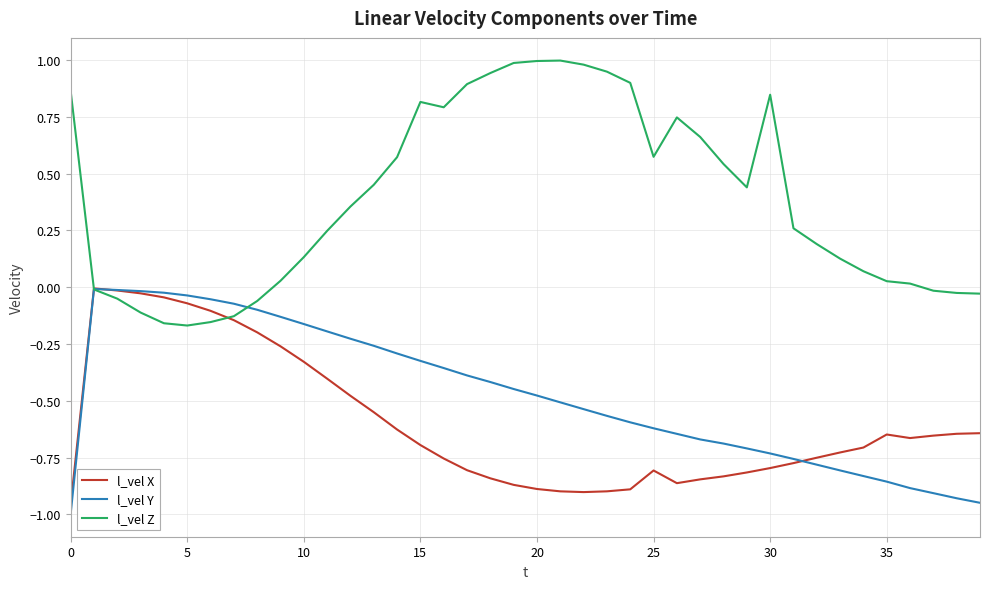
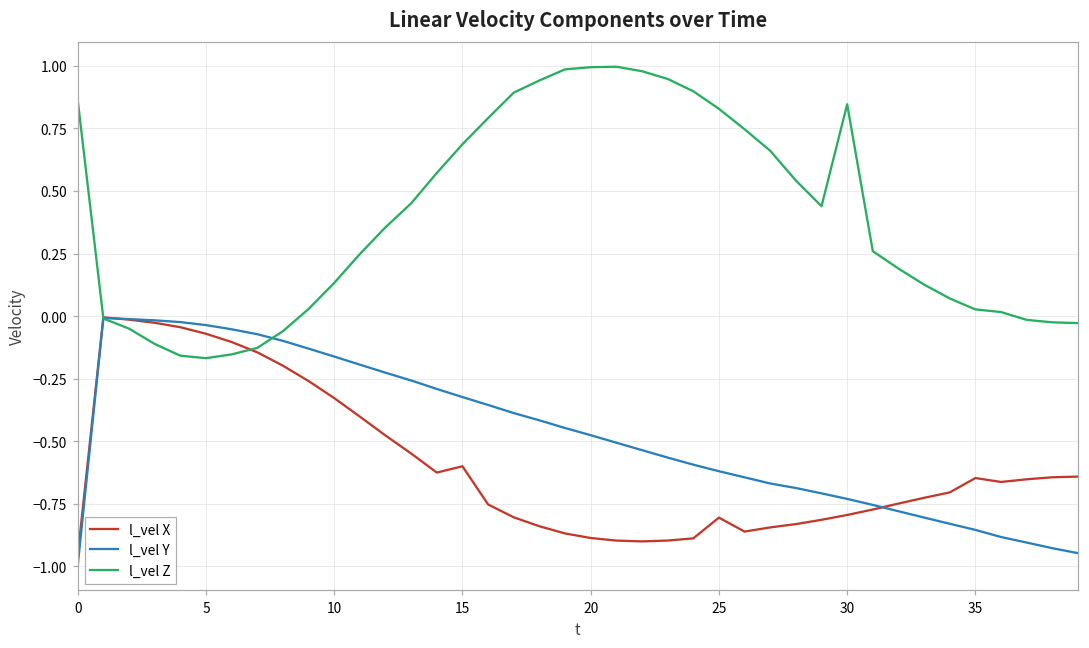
  {
    "l_vel X": {
      "0": -0.96,
      "5": -0.07,
      "10": -0.33,
-     "15": -0.69,
+     "15": -0.60,
      "20": -0.89,
      "25": -0.81,
      "30": -0.80,
      "35": -0.65
    },
    "l_vel Y": {
      "0": -1.00,
      "5": -0.04,
      "10": -0.16,
      "15": -0.32,
      "20": -0.48,
      "25": -0.62,
      "30": -0.73,
      "35": -0.86
    },
    "l_vel Z": {
      "0": 0.86,
      "5": -0.17,
      "10": 0.13,
-     "15": 0.82,
+     "15": 0.69,
      "20": 1.00,
-     "25": 0.57,
+     "25": 0.83,
      "30": 0.85,
      "35": 0.03
    }
  }
